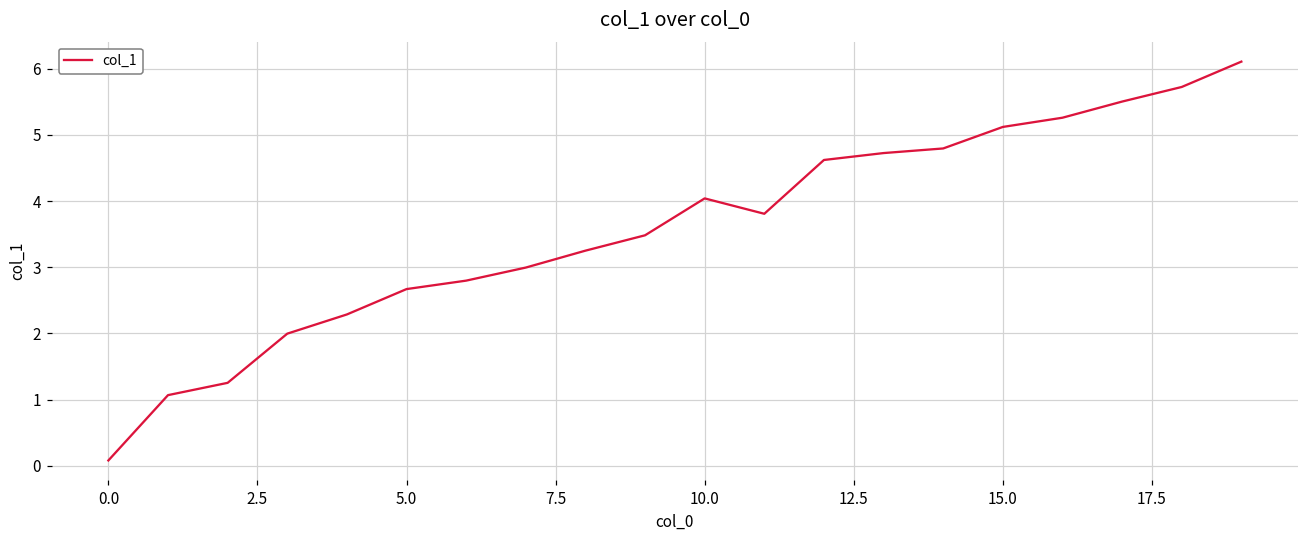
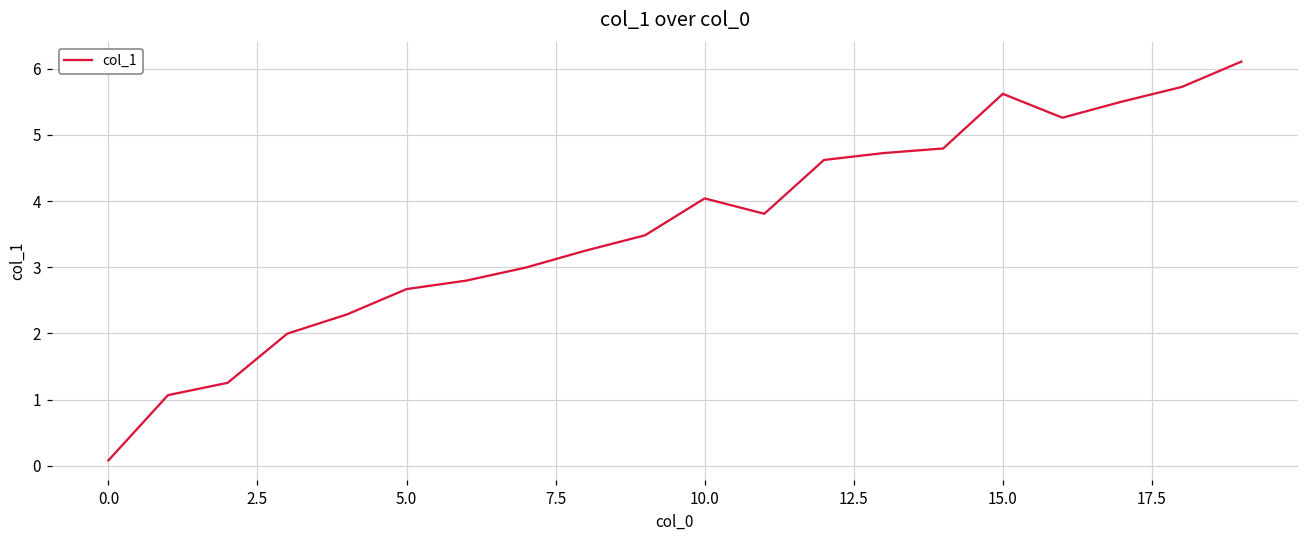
  {
    "0.0": 0.1,
    "5.0": 2.7,
    "10.0": 4.0,
-   "15.0": 5.1
+   "15.0": 5.6
  }
